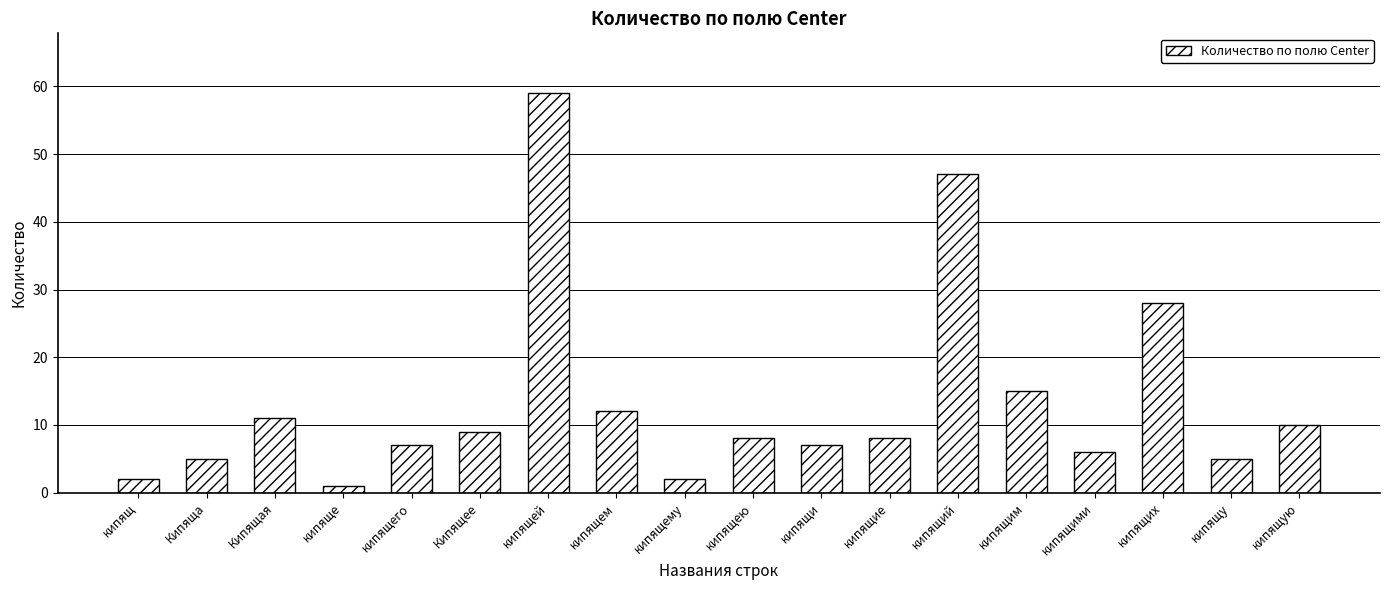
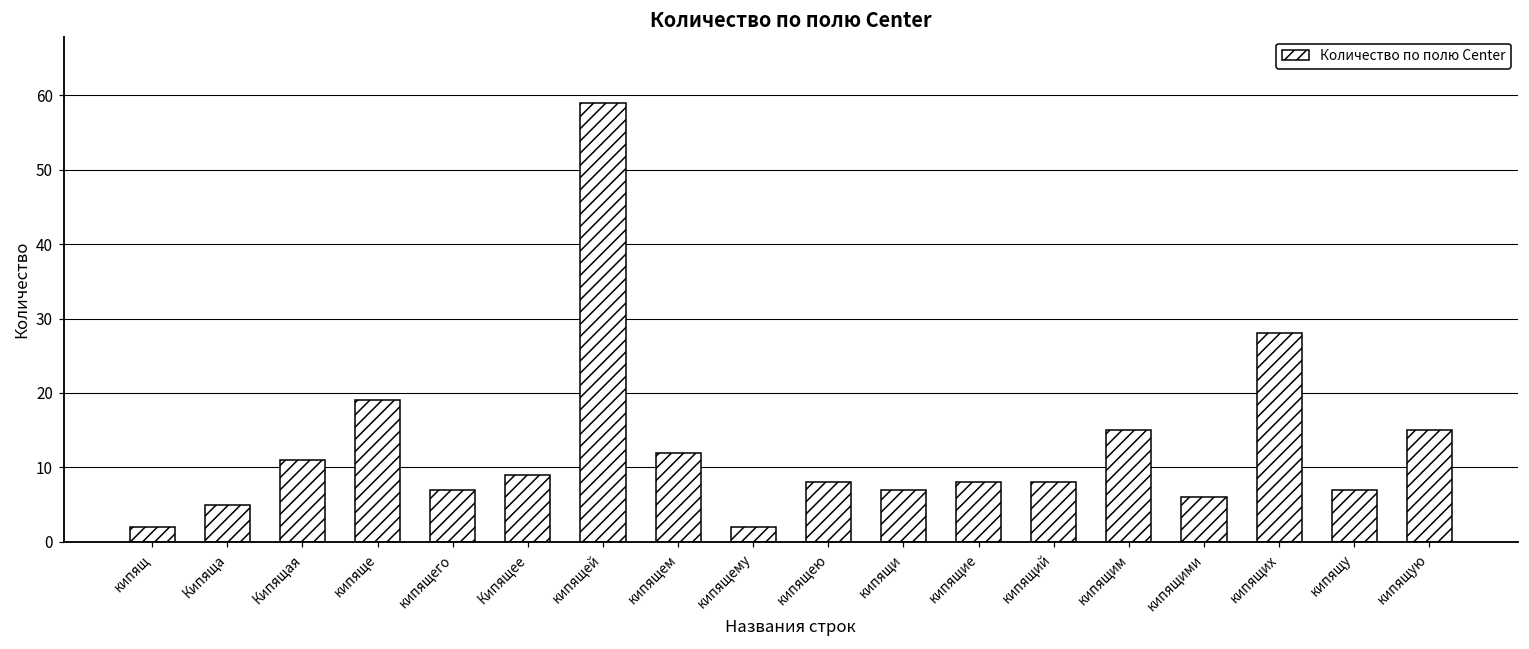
  {
    "кипящ": 2,
    "Кипяща": 5,
    "Кипящая": 11,
-   "кипяще": 1,
+   "кипяще": 19,
    "кипящего": 7,
    "Кипящее": 9,
    "кипящей": 59,
    "кипящем": 12,
    "кипящему": 2,
    "кипящею": 8,
    "кипящи": 7,
    "кипящие": 8,
-   "кипящий": 47,
+   "кипящий": 8,
    "кипящим": 15,
    "кипящими": 6,
    "кипящих": 28,
-   "кипящу": 5,
-   "кипящую": 10
+   "кипящу": 7,
+   "кипящую": 15
  }
